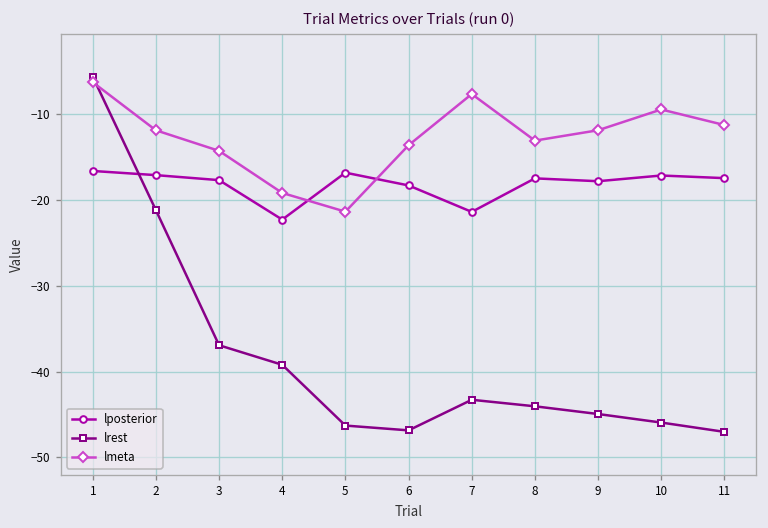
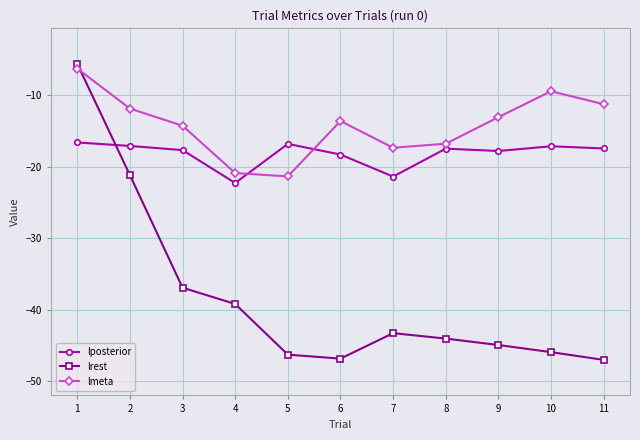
  {
    "lmeta": {
      "1": -6,
      "2": -12,
      "3": -14,
-     "4": -19,
+     "4": -21,
      "5": -21,
      "6": -14,
-     "7": -8,
-     "8": -13,
-     "9": -12,
+     "7": -17,
+     "8": -17,
+     "9": -13,
      "10": -9,
      "11": -11
    }
  }
